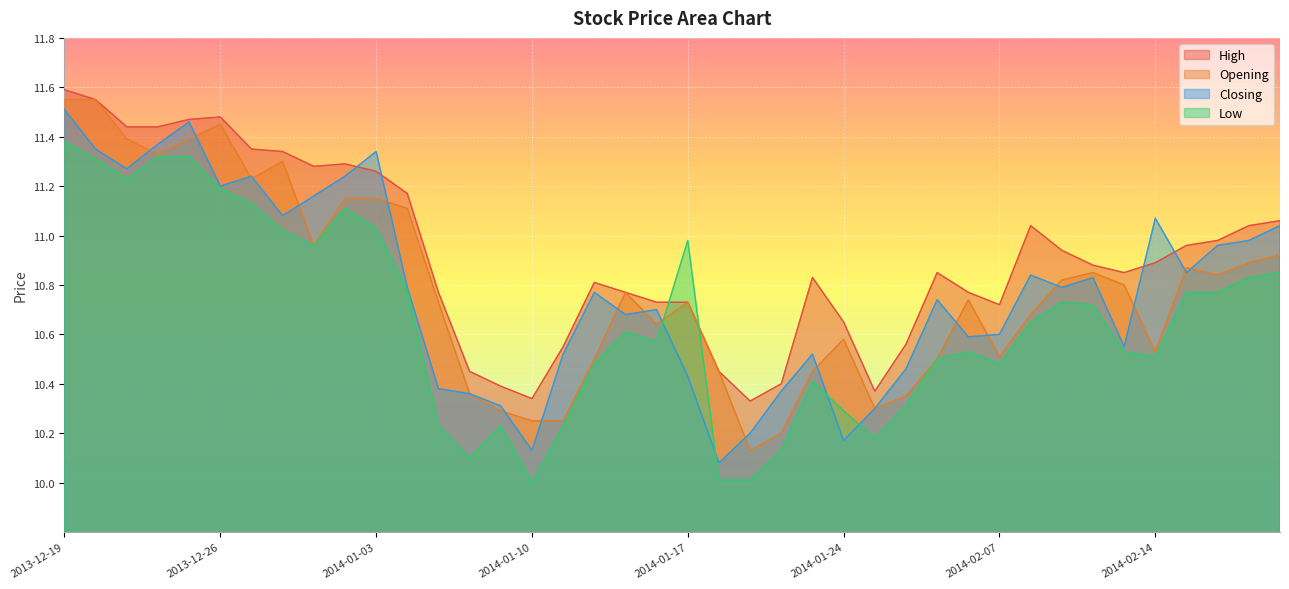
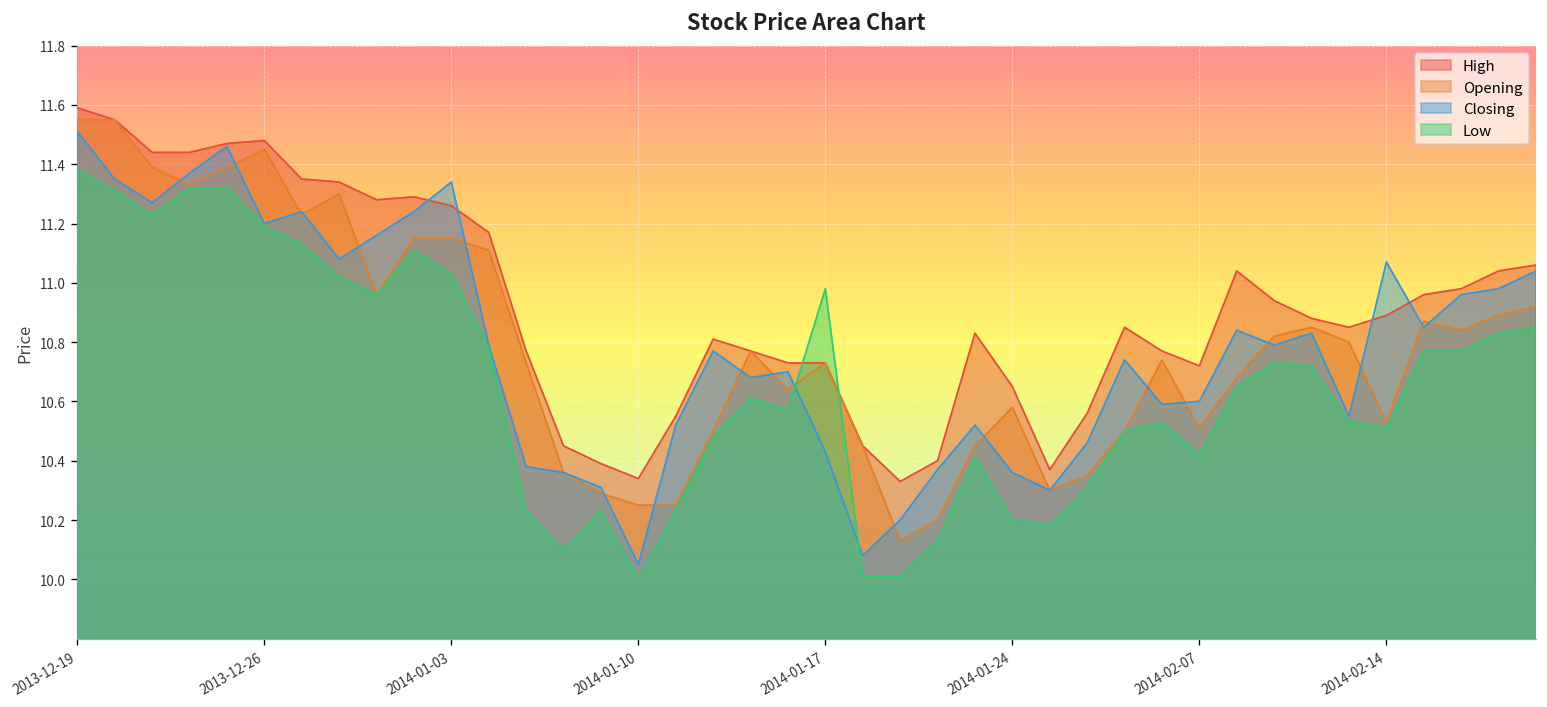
  {
    "Closing": {
      "2013-12-19": 11.51,
      "2014-01-03": 11.34,
-     "2014-01-10": 10.13,
+     "2014-01-10": 10.05,
      "2014-01-17": 10.43,
-     "2014-01-24": 10.17,
+     "2014-01-24": 10.36,
      "2014-02-07": 10.60,
      "2014-02-14": 11.07
    },
    "Low": {
      "2013-12-19": 11.38,
      "2014-01-03": 11.03,
      "2014-01-10": 10.00,
      "2014-01-17": 10.98,
-     "2014-01-24": 10.29,
-     "2014-02-07": 10.48,
+     "2014-01-24": 10.20,
+     "2014-02-07": 10.42,
      "2014-02-14": 10.51
    }
  }
